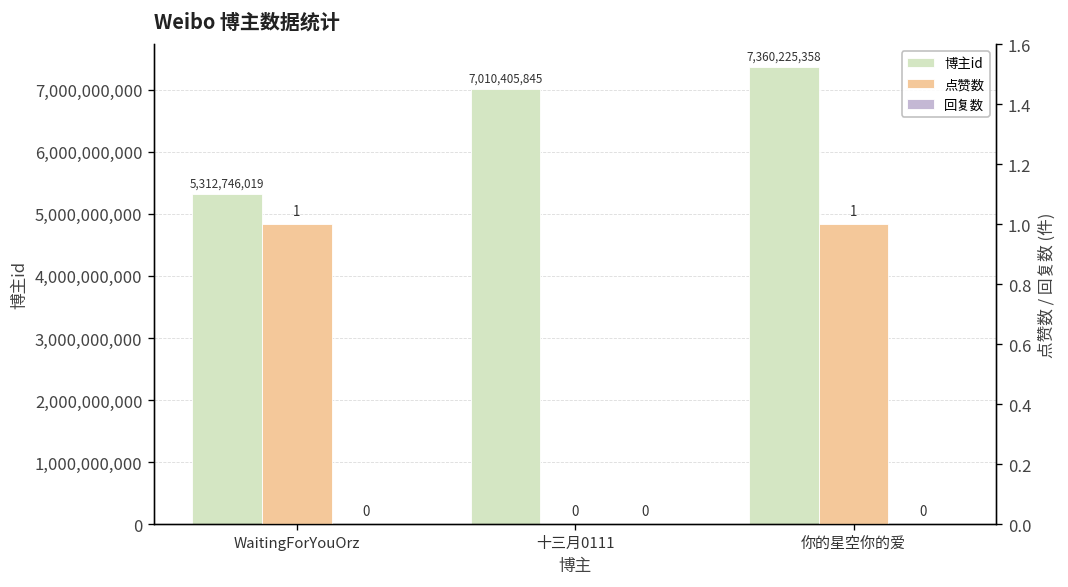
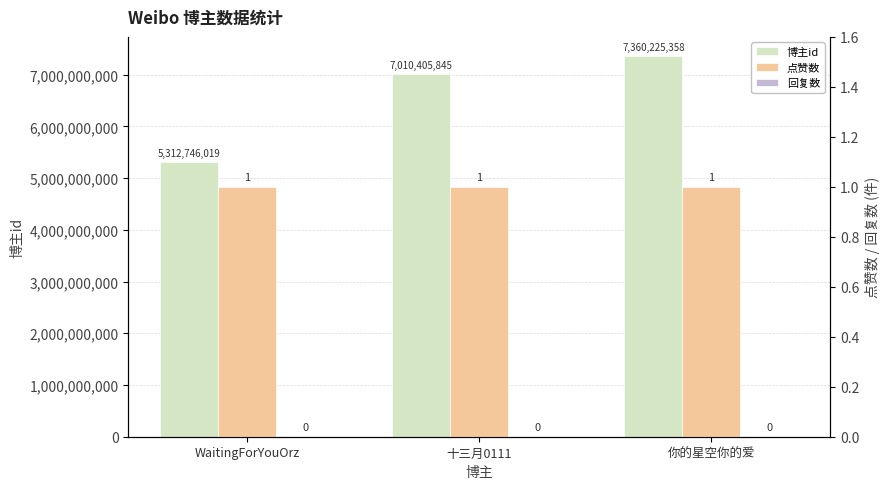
  {
    "点赞数": {
      "WaitingForYouOrz": 1,
-     "十三月0111": 0,
+     "十三月0111": 1,
      "你的星空你的爱": 1
    }
  }
